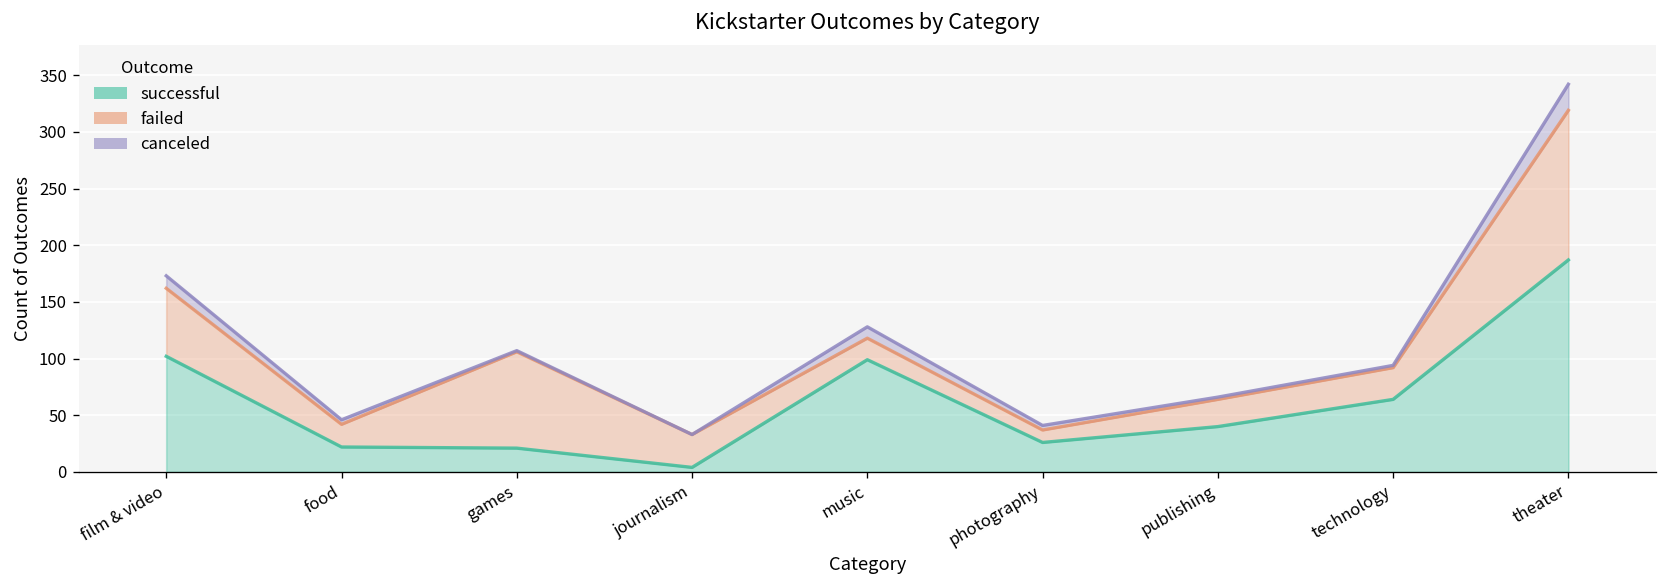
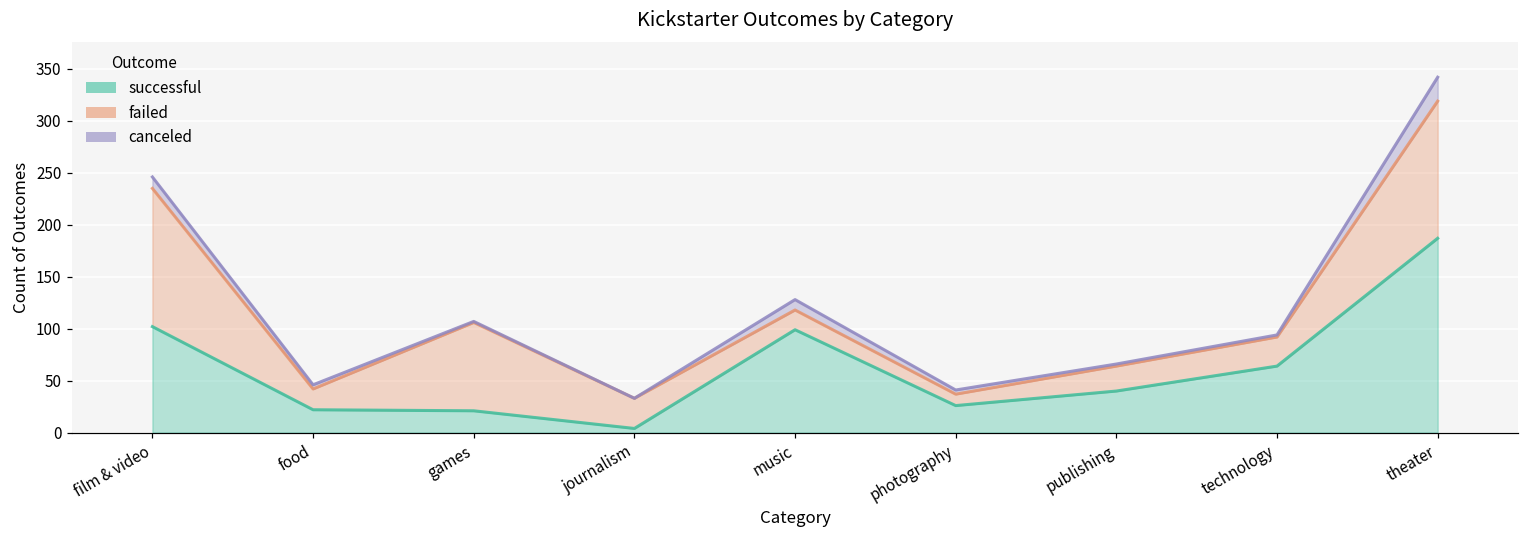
  {
    "failed": {
-     "film & video": 60,
+     "film & video": 130,
      "food": 20,
      "music": 20,
      "photography": 10,
      "theater": 130
    }
  }
